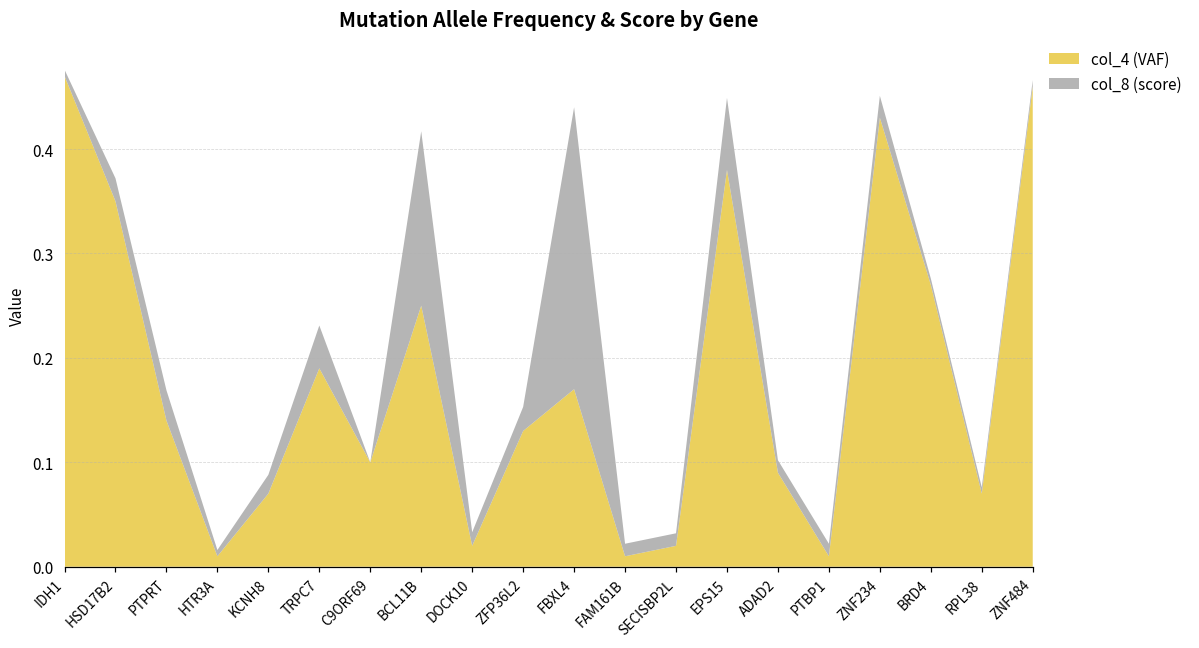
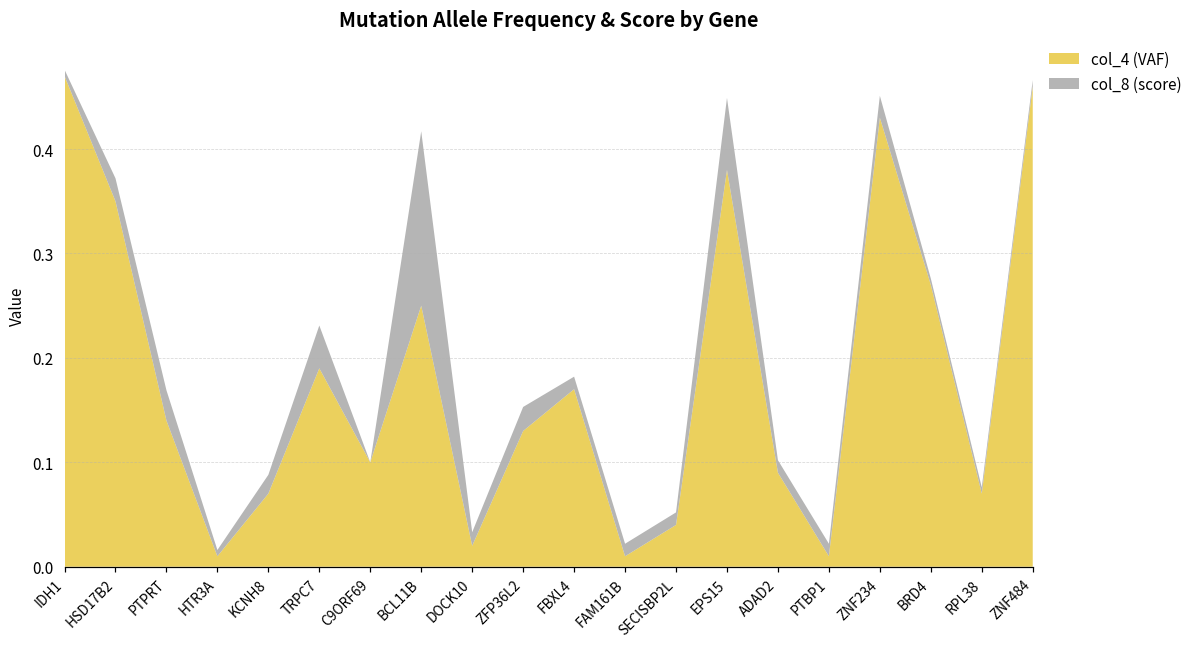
  {
    "col_4 (VAF)": {
      "IDH1": 0.47,
      "HSD17B2": 0.35,
      "PTPRT": 0.14,
      "HTR3A": 0.01,
      "KCNH8": 0.07,
      "TRPC7": 0.19,
      "BCL11B": 0.25,
      "DOCK10": 0.02,
      "ZFP36L2": 0.13,
      "FBXL4": 0.17,
      "FAM161B": 0.01,
-     "SECISBP2L": 0.02,
+     "SECISBP2L": 0.04,
      "EPS15": 0.38,
      "ADAD2": 0.09,
      "PTBP1": 0.01,
      "ZNF234": 0.43,
      "BRD4": 0.27,
      "RPL38": 0.07,
      "ZNF484": 0.46
    },
    "col_8 (score)": {
      "IDH1": 0.01,
      "HSD17B2": 0.02,
      "PTPRT": 0.03,
      "HTR3A": 0.01,
      "KCNH8": 0.02,
      "TRPC7": 0.04,
      "BCL11B": 0.17,
      "DOCK10": 0.01,
      "ZFP36L2": 0.02,
-     "FBXL4": 0.27,
+     "FBXL4": 0.01,
      "FAM161B": 0.01,
      "SECISBP2L": 0.01,
      "EPS15": 0.07,
      "ADAD2": 0.01,
      "PTBP1": 0.01,
      "ZNF234": 0.02,
      "BRD4": 0.01,
      "RPL38": 0.01,
      "ZNF484": 0.01
    }
  }
